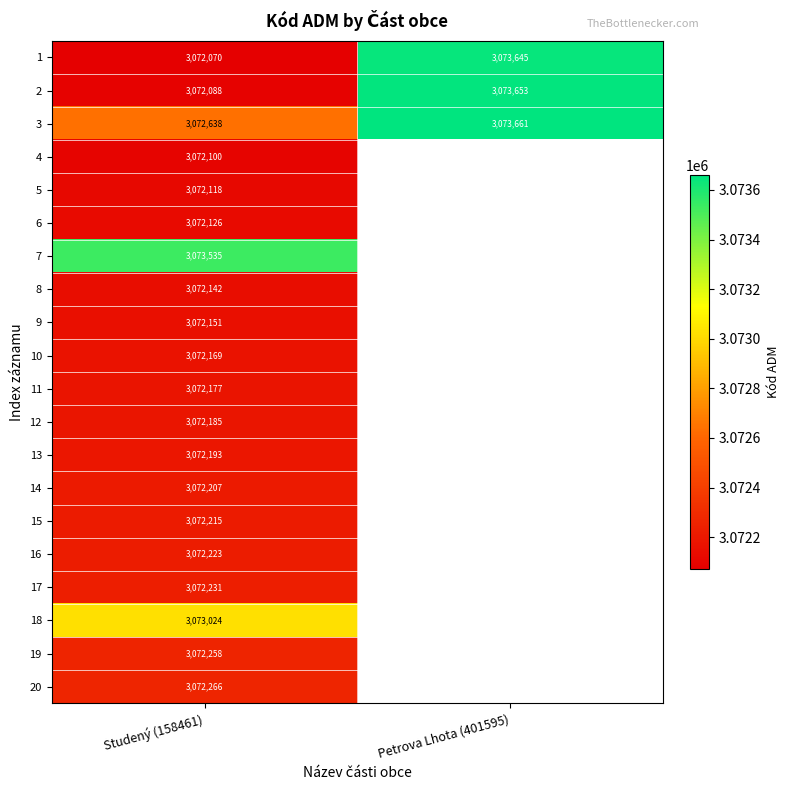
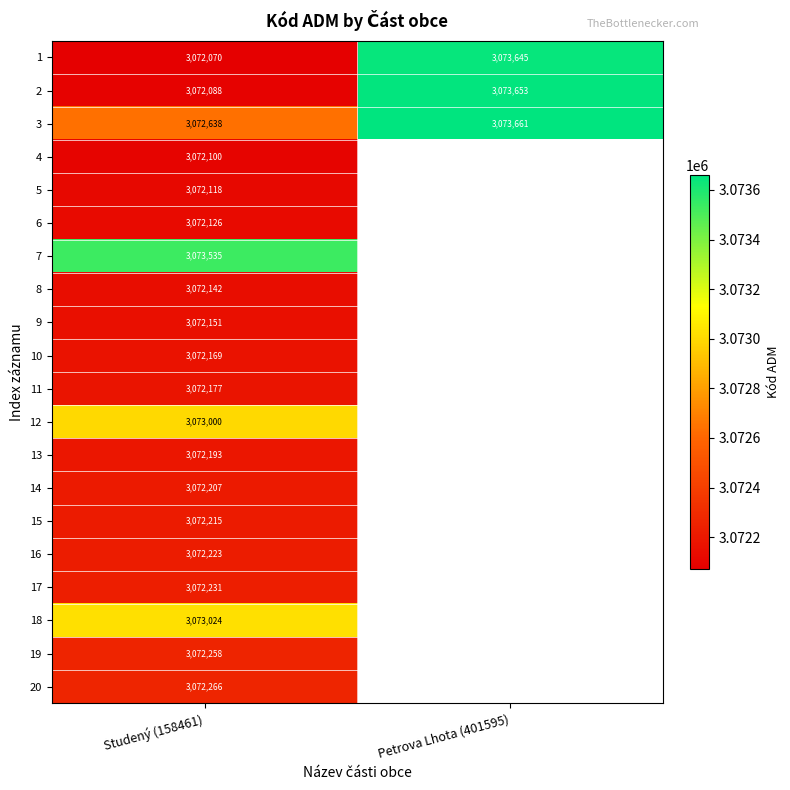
  {
    "1": {
      "Studený (158461)": "3,072,070",
      "Petrova Lhota (401595)": "3,073,645"
    },
    "2": {
      "Studený (158461)": "3,072,088",
      "Petrova Lhota (401595)": "3,073,653"
    },
    "3": {
      "Studený (158461)": "3,072,638",
      "Petrova Lhota (401595)": "3,073,661"
    },
    "4": {
      "Studený (158461)": "3,072,100"
    },
    "5": {
      "Studený (158461)": "3,072,118"
    },
    "6": {
      "Studený (158461)": "3,072,126"
    },
    "7": {
      "Studený (158461)": "3,073,535"
    },
    "8": {
      "Studený (158461)": "3,072,142"
    },
    "9": {
      "Studený (158461)": "3,072,151"
    },
    "10": {
      "Studený (158461)": "3,072,169"
    },
    "11": {
      "Studený (158461)": "3,072,177"
    },
    "12": {
-     "Studený (158461)": "3,072,185"
+     "Studený (158461)": "3,073,000"
    },
    "13": {
      "Studený (158461)": "3,072,193"
    },
    "14": {
      "Studený (158461)": "3,072,207"
    },
    "15": {
      "Studený (158461)": "3,072,215"
    },
    "16": {
      "Studený (158461)": "3,072,223"
    },
    "17": {
      "Studený (158461)": "3,072,231"
    },
    "18": {
      "Studený (158461)": "3,073,024"
    },
    "19": {
      "Studený (158461)": "3,072,258"
    },
    "20": {
      "Studený (158461)": "3,072,266"
    }
  }
